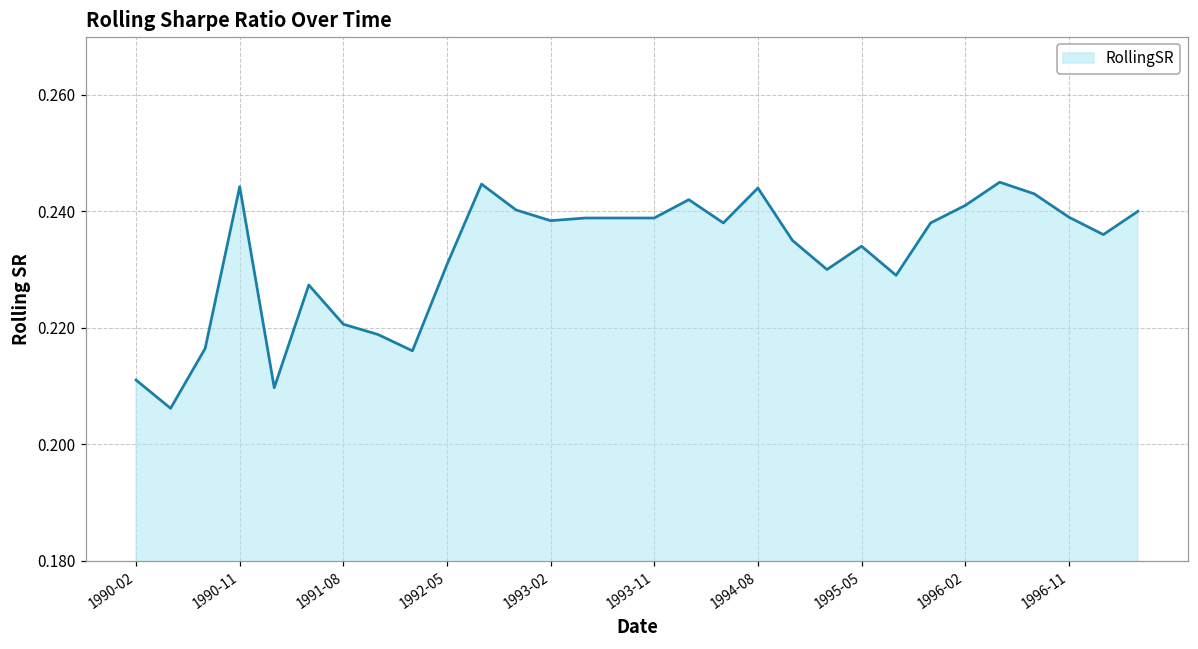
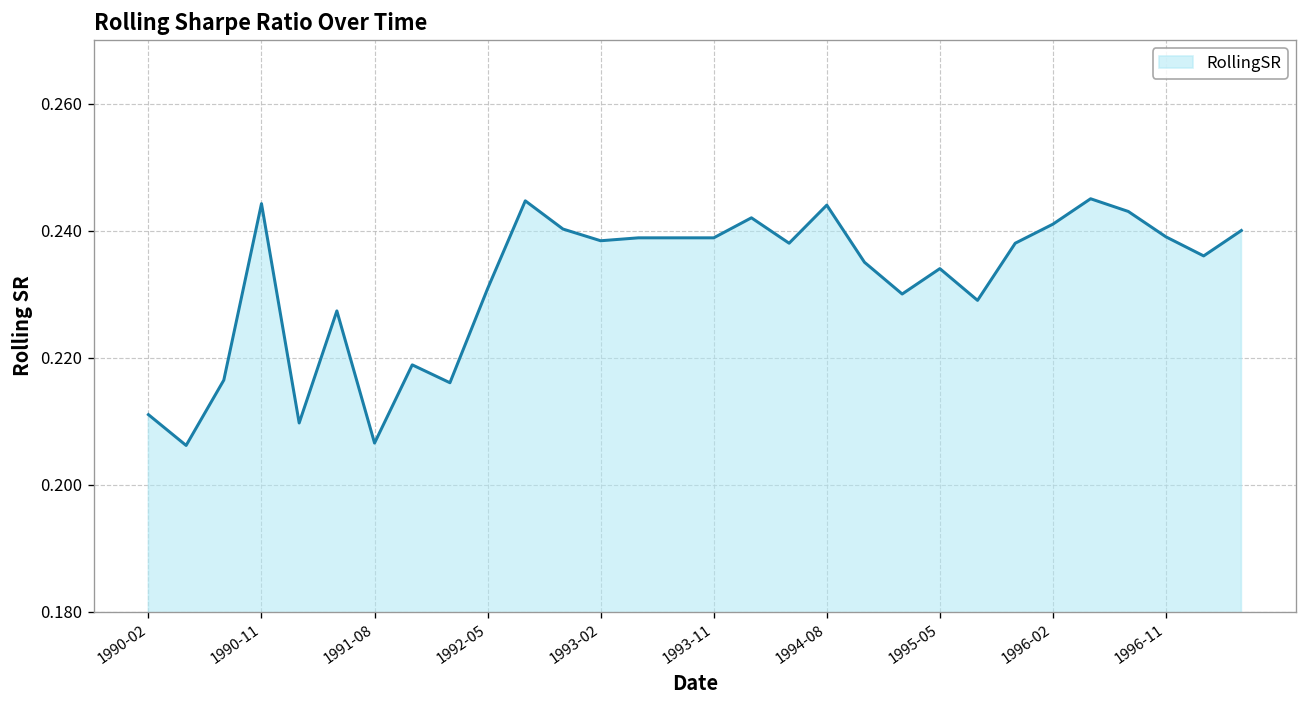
  {
    "1990-02": 0.211,
    "1990-11": 0.244,
-   "1991-08": 0.221,
+   "1991-08": 0.207,
    "1992-05": 0.231,
    "1993-02": 0.238,
    "1993-11": 0.239,
    "1994-08": 0.244,
    "1995-05": 0.234,
    "1996-02": 0.241,
    "1996-11": 0.239
  }
